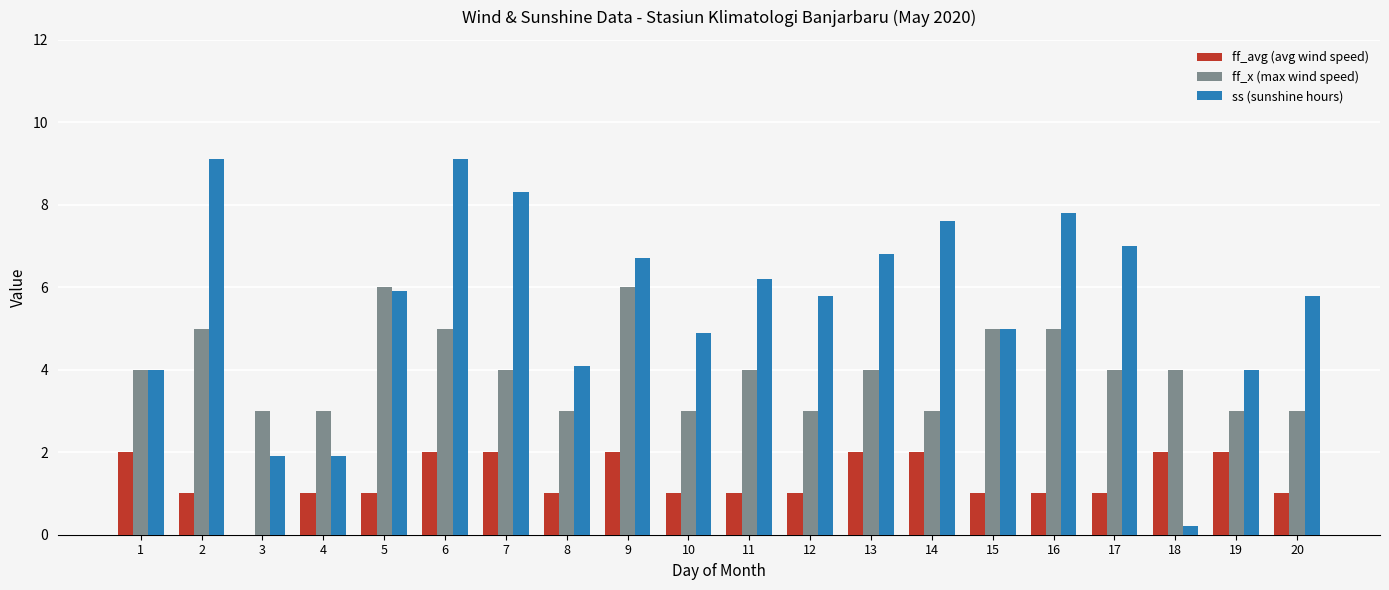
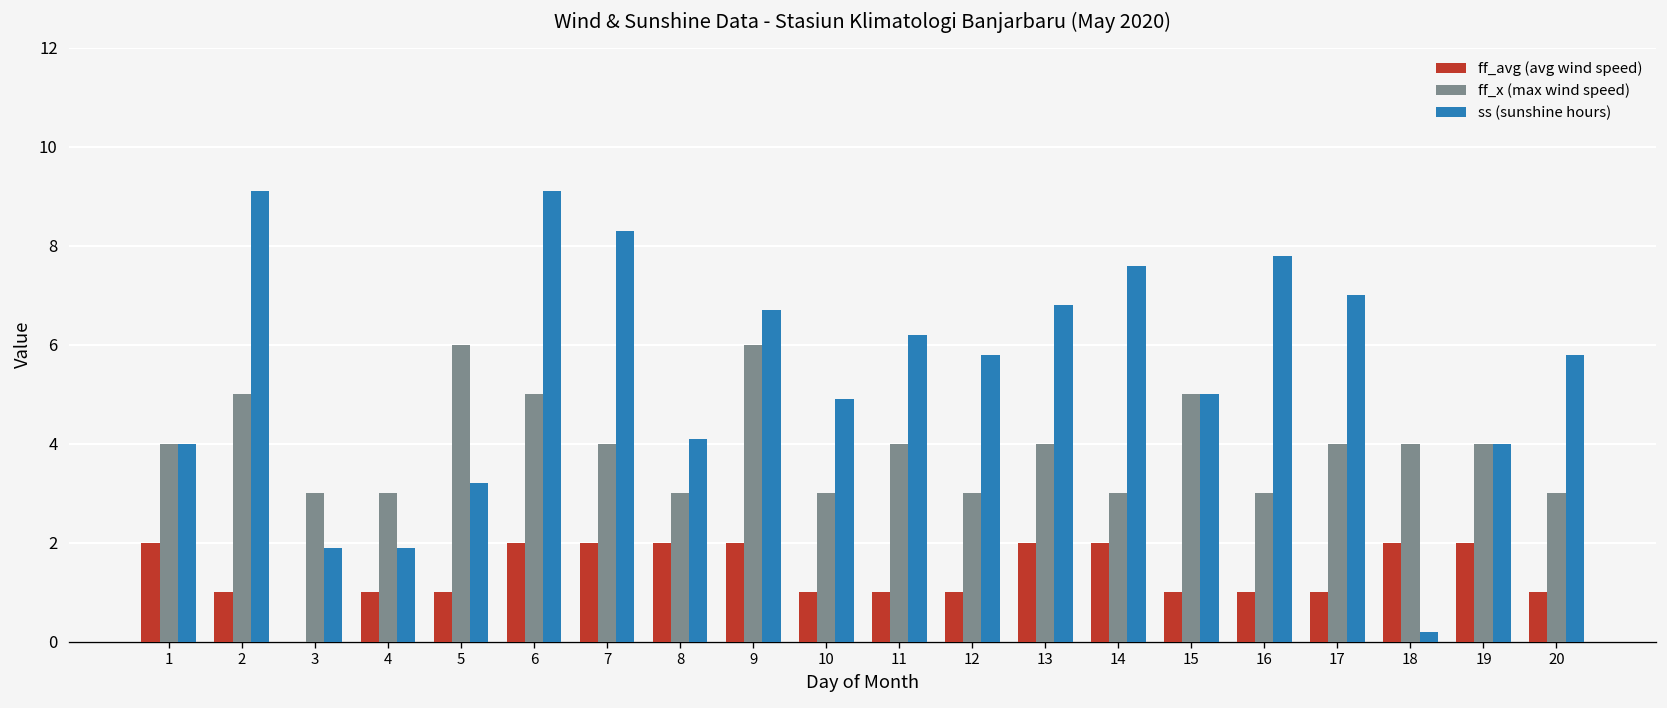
  {
    "ff_avg (avg wind speed)": {
      "1": 2,
      "2": 1,
      "3": 0,
      "4": 1,
      "5": 1,
      "6": 2,
      "7": 2,
-     "8": 1,
+     "8": 2,
      "9": 2,
      "10": 1,
      "11": 1,
      "12": 1,
      "13": 2,
      "14": 2,
      "15": 1,
      "16": 1,
      "17": 1,
      "18": 2,
      "19": 2,
      "20": 1
    },
    "ff_x (max wind speed)": {
      "1": 4,
      "2": 5,
      "3": 3,
      "4": 3,
      "5": 6,
      "6": 5,
      "7": 4,
      "8": 3,
      "9": 6,
      "10": 3,
      "11": 4,
      "12": 3,
      "13": 4,
      "14": 3,
      "15": 5,
-     "16": 5,
+     "16": 3,
      "17": 4,
      "18": 4,
-     "19": 3,
+     "19": 4,
      "20": 3
    },
    "ss (sunshine hours)": {
      "1": 4.0,
      "2": 9.1,
      "3": 1.9,
      "4": 1.9,
-     "5": 5.9,
+     "5": 3.2,
      "6": 9.1,
      "7": 8.3,
      "8": 4.1,
      "9": 6.7,
      "10": 4.9,
      "11": 6.2,
      "12": 5.8,
      "13": 6.8,
      "14": 7.6,
      "15": 5.0,
      "16": 7.8,
      "17": 7.0,
      "18": 0.2,
      "19": 4.0,
      "20": 5.8
    }
  }
